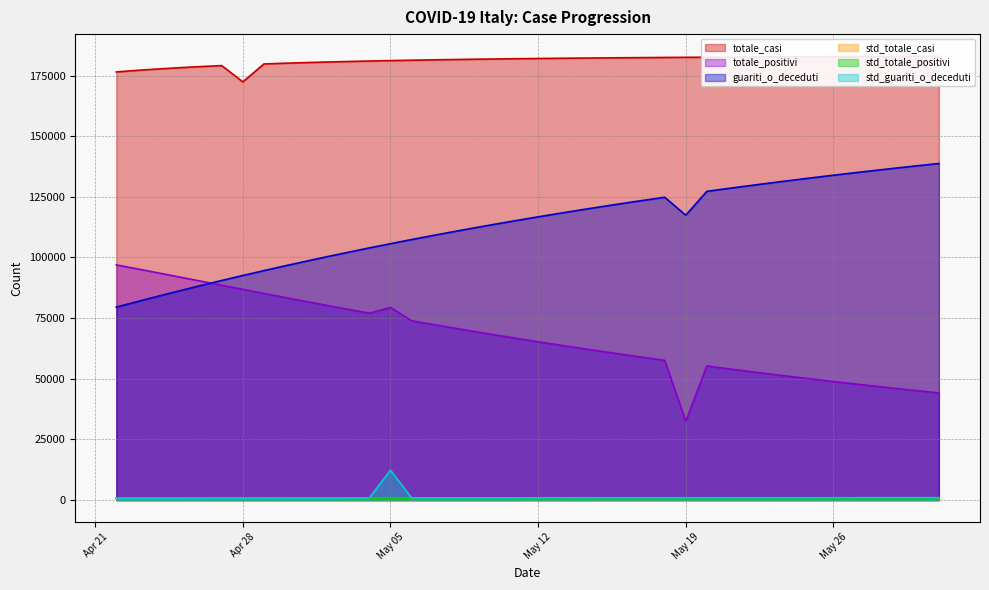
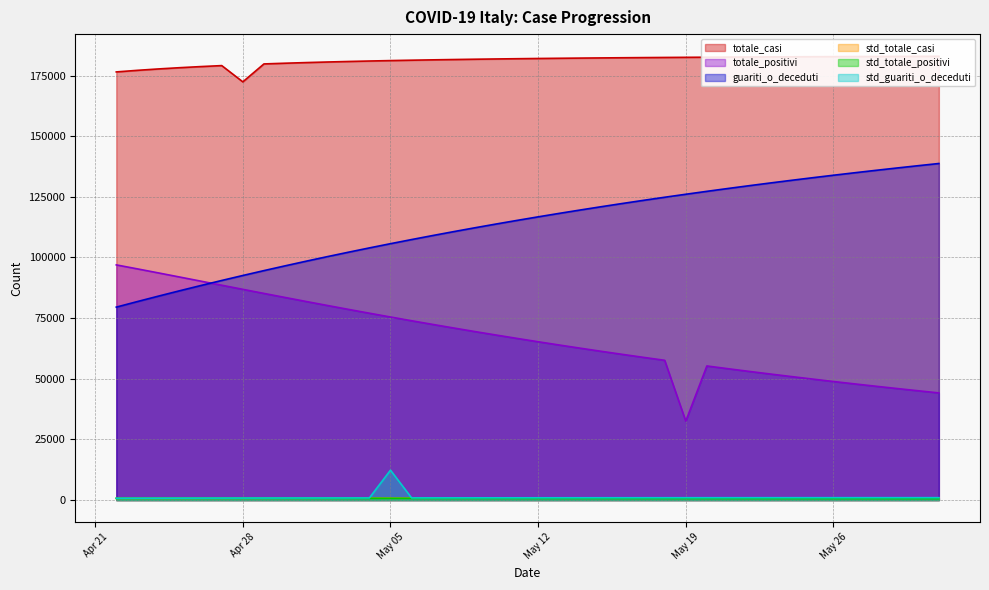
  {
    "totale_casi": {
      "Apr 28": 172000,
      "May 05": 181000,
      "May 12": 182000,
      "May 19": 183000
    },
    "totale_positivi": {
      "Apr 28": 87000,
-     "May 05": 79000,
+     "May 05": 75000,
      "May 12": 65000,
      "May 19": 33000,
      "May 26": 49000
    },
    "guariti_o_deceduti": {
      "Apr 28": 93000,
      "May 05": 106000,
      "May 12": 117000,
-     "May 19": 117000,
+     "May 19": 126000,
      "May 26": 134000
    },
    "std_totale_positivi": {
      "May 05": 1000
    },
    "std_guariti_o_deceduti": {
      "May 05": 12000
    }
  }
